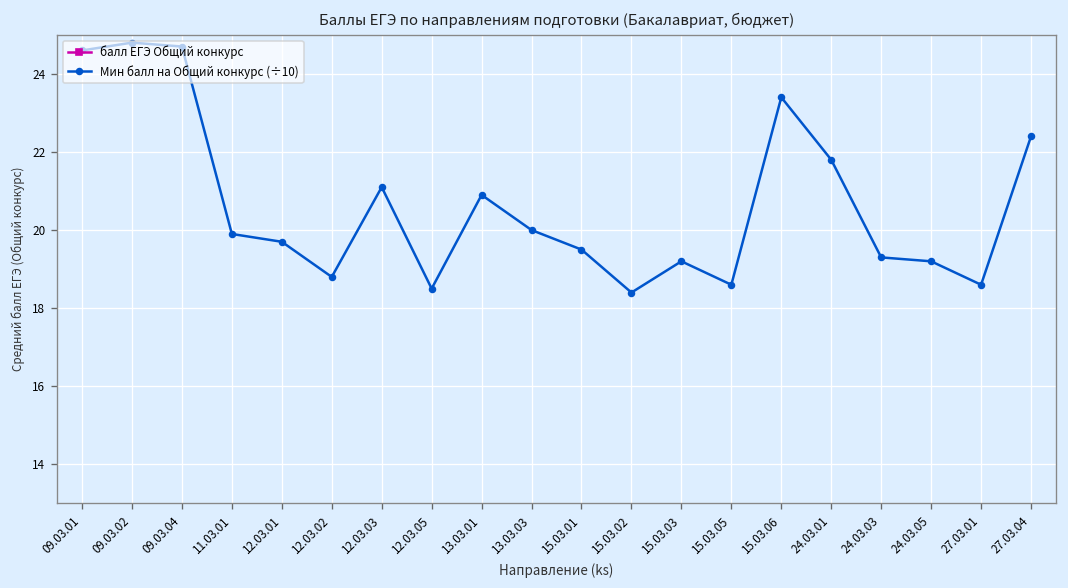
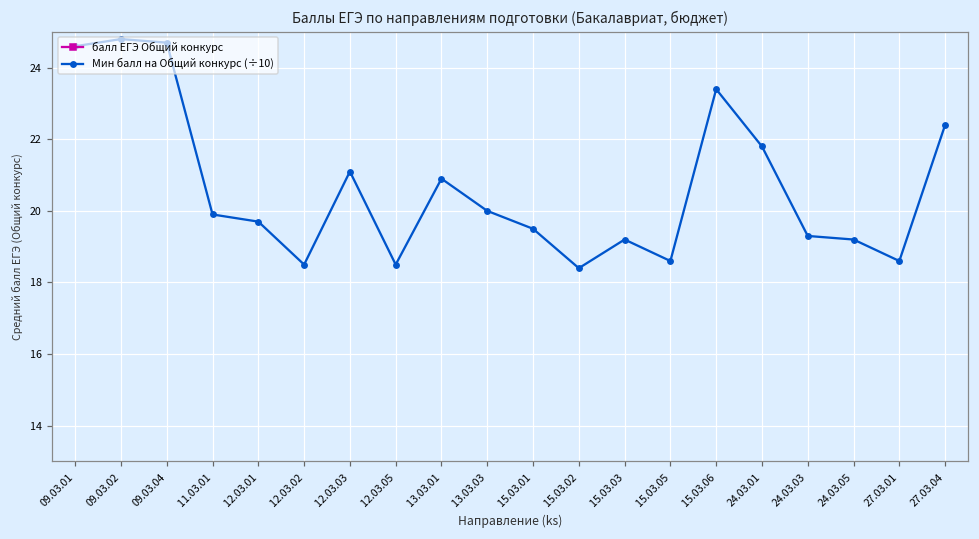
  {
    "Мин балл на Общий конкурс (÷10)": {
      "11.03.01": 19.9,
      "12.03.01": 19.7,
-     "12.03.02": 18.8,
+     "12.03.02": 18.5,
      "12.03.03": 21.1,
      "12.03.05": 18.5,
      "13.03.01": 20.9,
      "13.03.03": 20.0,
      "15.03.01": 19.5,
      "15.03.02": 18.4,
      "15.03.03": 19.2,
      "15.03.05": 18.6,
      "15.03.06": 23.4,
      "24.03.01": 21.8,
      "24.03.03": 19.3,
      "24.03.05": 19.2,
      "27.03.01": 18.6,
      "27.03.04": 22.4
    }
  }
